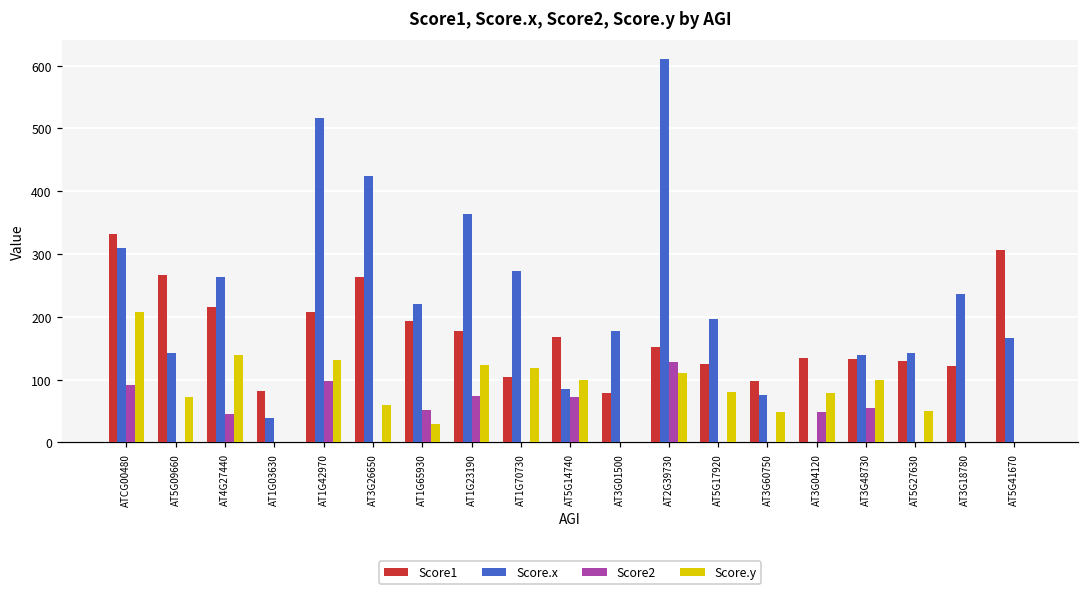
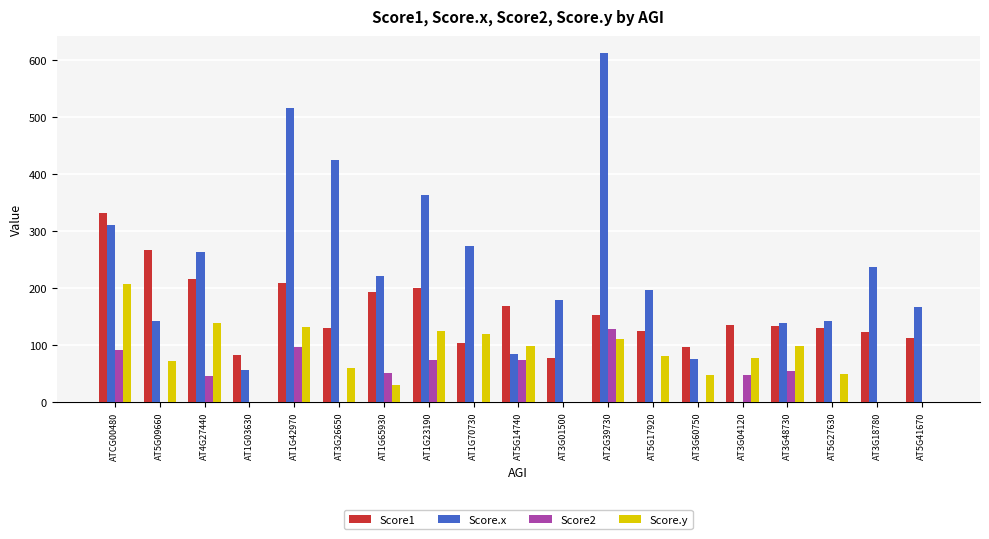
  {
    "Score1": {
      "ATCG00480": 330,
      "AT5G09660": 270,
      "AT4G27440": 220,
      "AT1G03630": 80,
      "AT1G42970": 210,
-     "AT3G26650": 260,
+     "AT3G26650": 130,
      "AT1G65930": 190,
-     "AT1G23190": 180,
+     "AT1G23190": 200,
      "AT1G70730": 100,
      "AT5G14740": 170,
      "AT3G01500": 80,
      "AT2G39730": 150,
      "AT5G17920": 130,
      "AT3G60750": 100,
      "AT3G04120": 140,
      "AT3G48730": 130,
      "AT5G27630": 130,
      "AT3G18780": 120,
-     "AT5G41670": 310
+     "AT5G41670": 110
    },
    "Score.x": {
      "ATCG00480": 310,
      "AT5G09660": 140,
      "AT4G27440": 260,
-     "AT1G03630": 40,
+     "AT1G03630": 60,
      "AT1G42970": 520,
      "AT3G26650": 420,
      "AT1G65930": 220,
      "AT1G23190": 360,
      "AT1G70730": 270,
      "AT5G14740": 90,
      "AT3G01500": 180,
      "AT2G39730": 610,
      "AT5G17920": 200,
      "AT3G60750": 80,
      "AT3G04120": 0,
      "AT3G48730": 140,
      "AT5G27630": 140,
      "AT3G18780": 240,
      "AT5G41670": 170
    },
    "Score2": {
      "ATCG00480": 90,
      "AT5G09660": 0,
      "AT4G27440": 50,
      "AT1G03630": 0,
      "AT1G42970": 100,
      "AT3G26650": 0,
      "AT1G65930": 50,
      "AT1G23190": 70,
      "AT1G70730": 0,
      "AT5G14740": 70,
      "AT3G01500": 0,
      "AT2G39730": 130,
      "AT5G17920": 0,
      "AT3G60750": 0,
      "AT3G04120": 50,
      "AT3G48730": 60,
      "AT5G27630": 0,
      "AT3G18780": 0,
      "AT5G41670": 0
    },
    "Score.y": {
      "ATCG00480": 210,
      "AT5G09660": 70,
      "AT4G27440": 140,
      "AT1G03630": 0,
      "AT1G42970": 130,
      "AT3G26650": 60,
      "AT1G65930": 30,
      "AT1G23190": 120,
      "AT1G70730": 120,
      "AT5G14740": 100,
      "AT3G01500": 0,
      "AT2G39730": 110,
      "AT5G17920": 80,
      "AT3G60750": 50,
      "AT3G04120": 80,
      "AT3G48730": 100,
      "AT5G27630": 50,
      "AT3G18780": 0,
      "AT5G41670": 0
    }
  }
